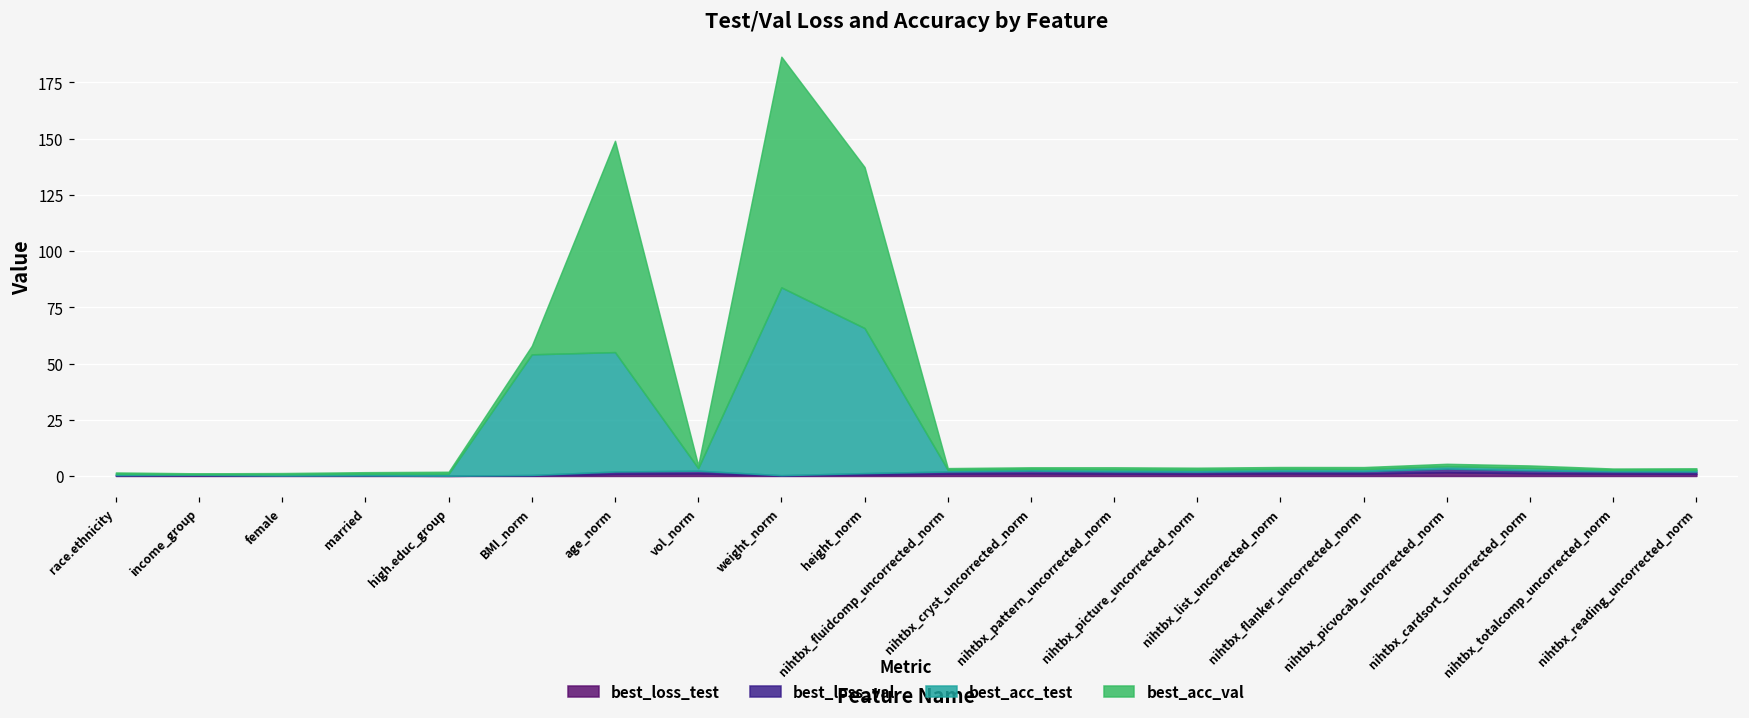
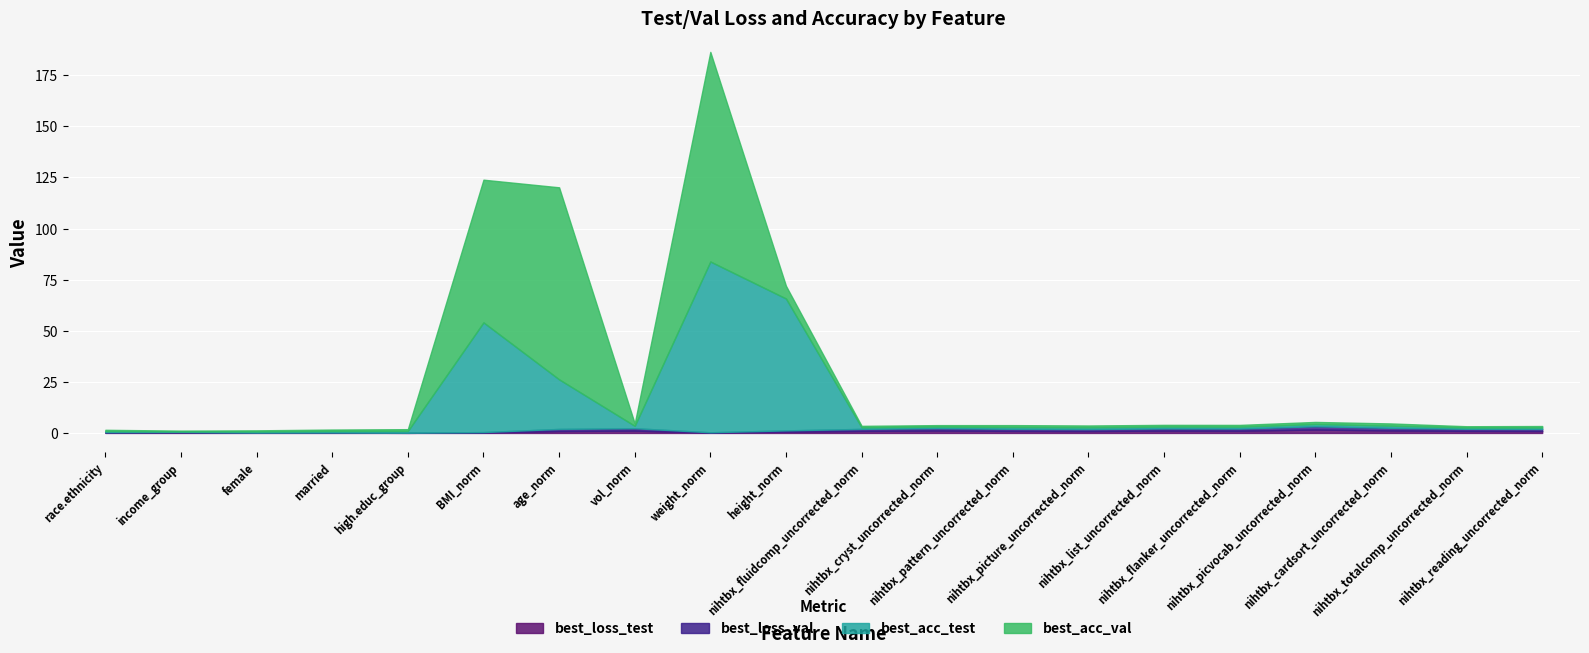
  {
    "best_acc_test": {
      "BMI_norm": 54,
-     "age_norm": 53,
+     "age_norm": 24,
      "weight_norm": 84,
      "height_norm": 65
    },
    "best_acc_val": {
-     "BMI_norm": 4,
+     "BMI_norm": 70,
      "age_norm": 94,
      "weight_norm": 103,
-     "height_norm": 72
+     "height_norm": 6
    }
  }
